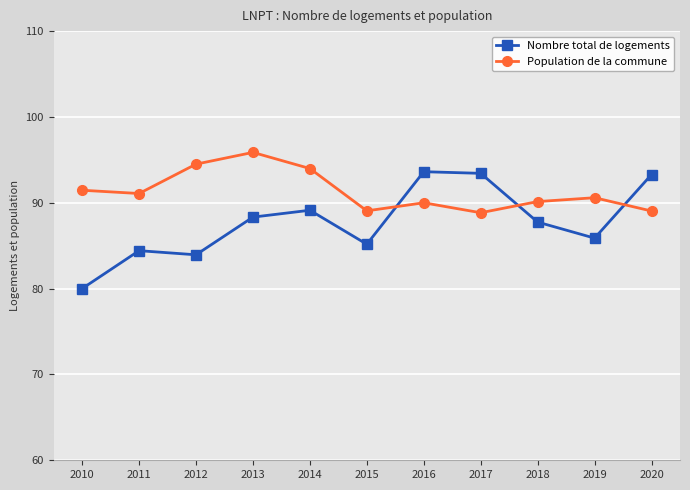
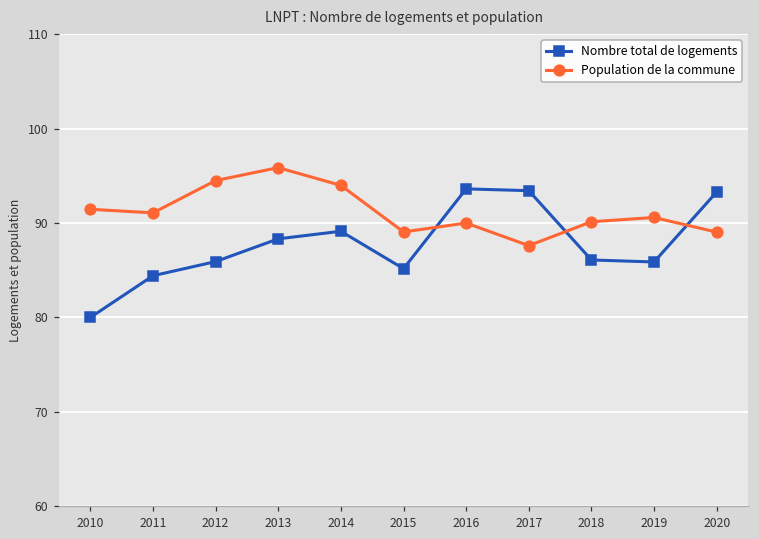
  {
    "Nombre total de logements": {
      "2010": 80,
      "2011": 84,
-     "2012": 84,
+     "2012": 86,
      "2013": 88,
      "2014": 89,
      "2015": 85,
      "2016": 94,
      "2017": 93,
-     "2018": 88,
+     "2018": 86,
      "2019": 86,
      "2020": 93
    },
    "Population de la commune": {
      "2010": 91,
      "2011": 91,
      "2012": 95,
      "2013": 96,
      "2014": 94,
      "2015": 89,
      "2016": 90,
-     "2017": 89,
+     "2017": 88,
      "2018": 90,
      "2019": 91,
      "2020": 89
    }
  }
